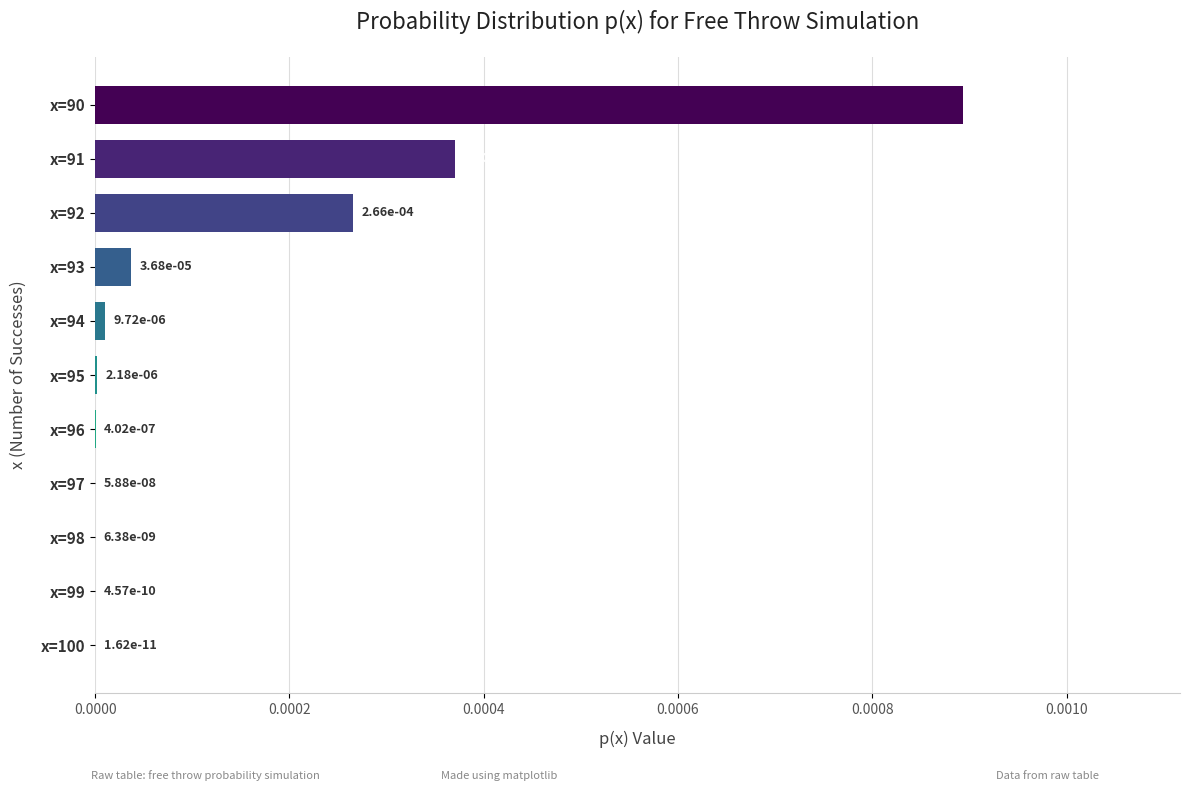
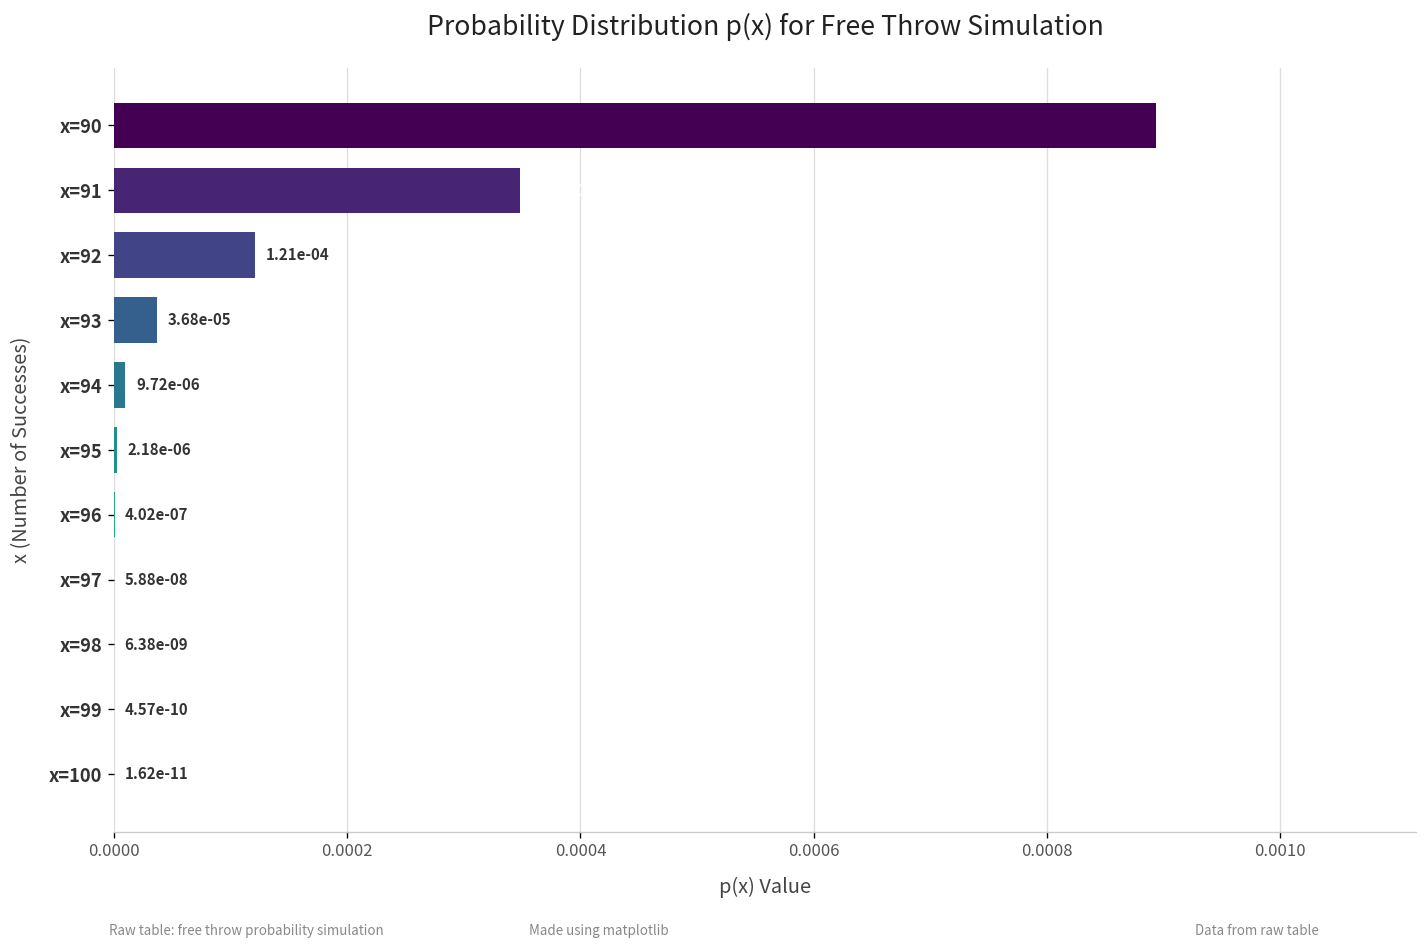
  {
-   "x=91": "0.00037",
-   "x=92": "2.66e-04",
+   "x=91": "0.00035",
+   "x=92": "1.21e-04",
    "x=93": "3.68e-05",
    "x=94": "9.72e-06",
    "x=95": "2.18e-06",
    "x=96": "4.02e-07",
    "x=97": "5.88e-08",
    "x=98": "6.38e-09",
    "x=99": "4.57e-10",
    "x=100": "1.62e-11"
  }
